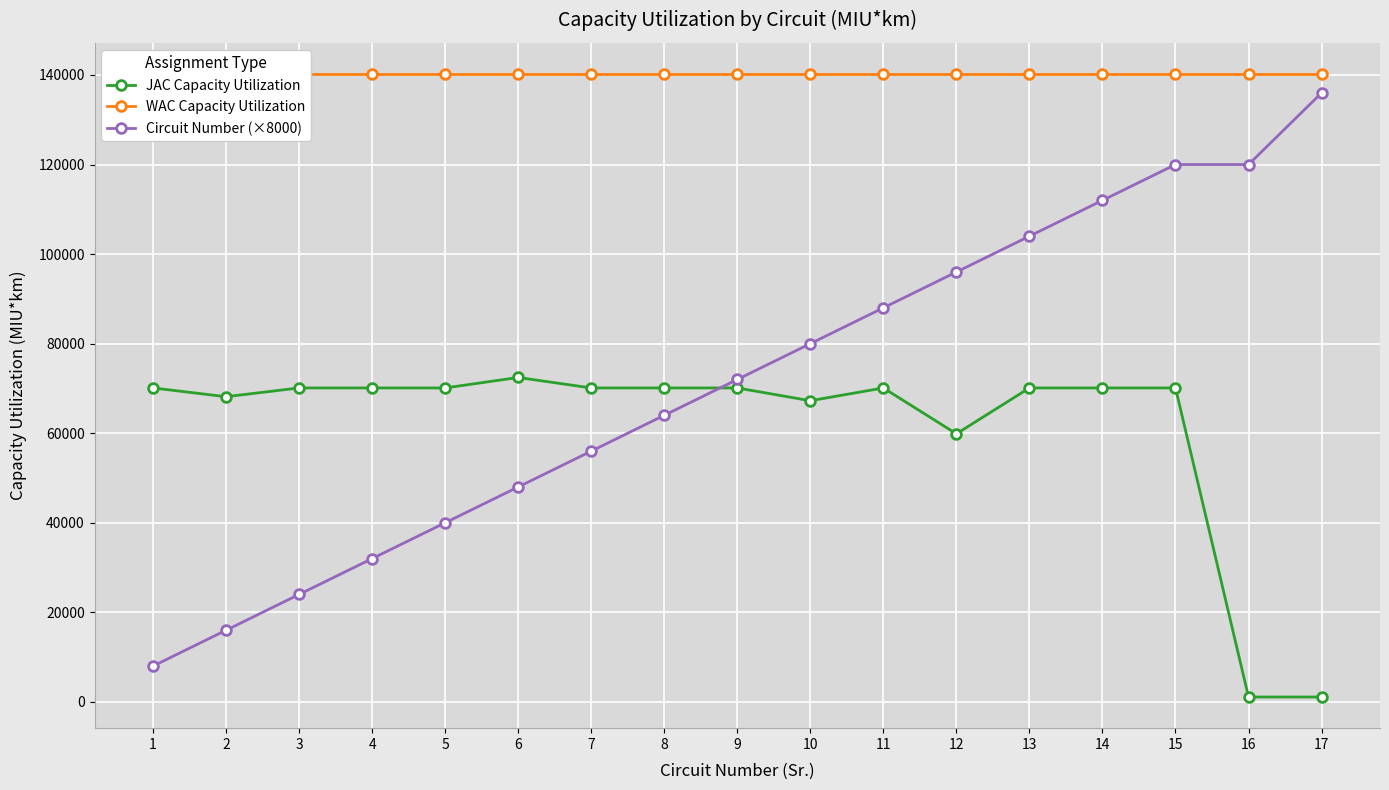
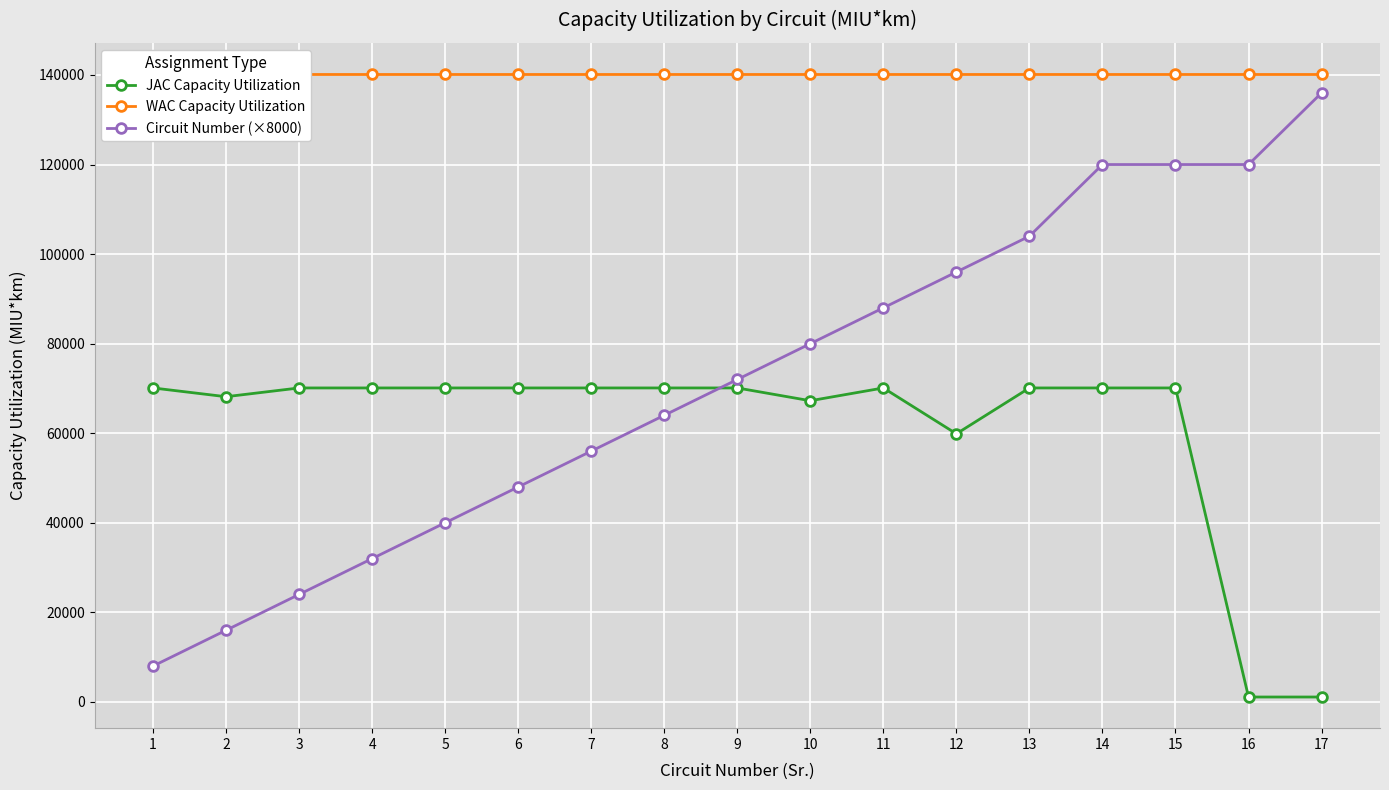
  {
    "JAC Capacity Utilization": {
      "1": 70000,
      "2": 68000,
      "3": 70000,
      "4": 70000,
      "5": 70000,
-     "6": 72000,
+     "6": 70000,
      "7": 70000,
      "8": 70000,
      "9": 70000,
      "10": 67000,
      "11": 70000,
      "12": 60000,
      "13": 70000,
      "14": 70000,
      "15": 70000,
      "16": 1000,
      "17": 1000
    },
    "WAC Capacity Utilization": {
      "4": 140000,
      "5": 140000,
      "6": 140000,
      "7": 140000,
      "8": 140000,
      "9": 140000,
      "10": 140000,
      "11": 140000,
      "12": 140000,
      "13": 140000,
      "14": 140000,
      "15": 140000,
      "16": 140000,
      "17": 140000
    },
    "Circuit Number (×8000)": {
      "1": 8000,
      "2": 16000,
      "3": 24000,
      "4": 32000,
      "5": 40000,
      "6": 48000,
      "7": 56000,
      "8": 64000,
      "9": 72000,
      "10": 80000,
      "11": 88000,
      "12": 96000,
      "13": 104000,
-     "14": 112000,
+     "14": 120000,
      "15": 120000,
      "16": 120000,
      "17": 136000
    }
  }
